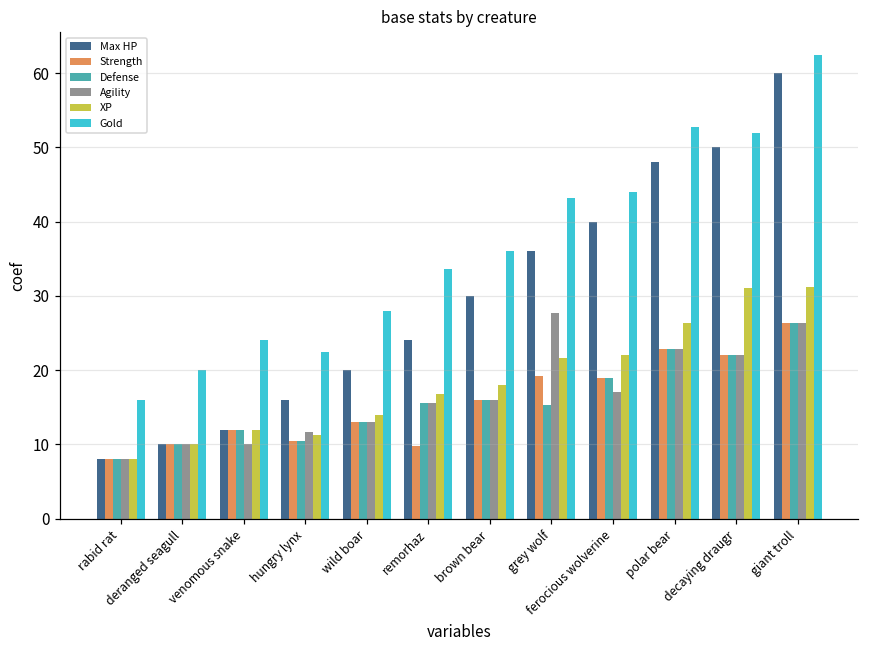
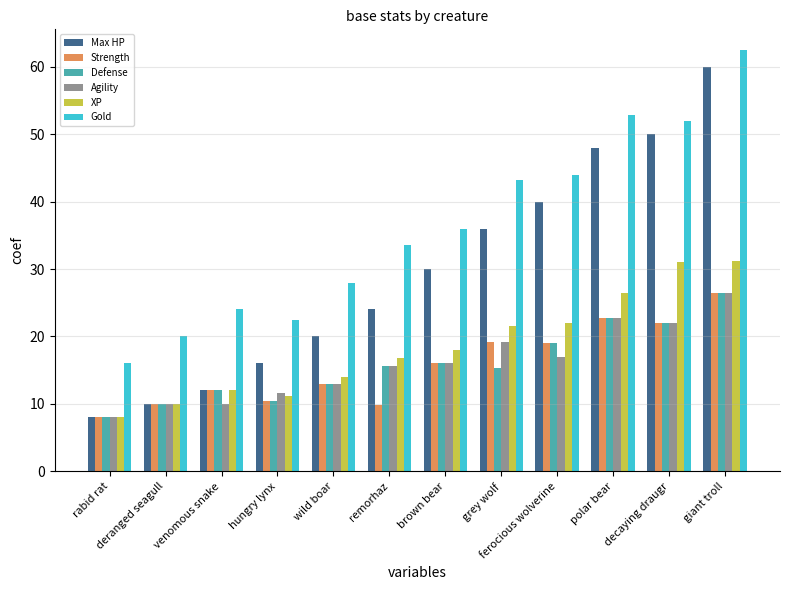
  {
    "Max HP": {
      "rabid rat": 8,
      "deranged seagull": 10,
      "venomous snake": 12,
      "hungry lynx": 16,
      "wild boar": 20,
      "remorhaz": 24,
      "brown bear": 30,
      "grey wolf": 36,
      "ferocious wolverine": 40,
      "polar bear": 48,
      "decaying draugr": 50,
      "giant troll": 60
    },
    "Strength": {
      "rabid rat": 8,
      "deranged seagull": 10,
      "venomous snake": 12,
      "hungry lynx": 10,
      "wild boar": 13,
      "remorhaz": 10,
      "brown bear": 16,
      "grey wolf": 19,
      "ferocious wolverine": 19,
      "polar bear": 23,
      "decaying draugr": 22,
      "giant troll": 26
    },
    "Defense": {
      "rabid rat": 8,
      "deranged seagull": 10,
      "venomous snake": 12,
      "hungry lynx": 10,
      "wild boar": 13,
      "remorhaz": 16,
      "brown bear": 16,
      "grey wolf": 15,
      "ferocious wolverine": 19,
      "polar bear": 23,
      "decaying draugr": 22,
      "giant troll": 26
    },
    "Agility": {
      "rabid rat": 8,
      "deranged seagull": 10,
      "venomous snake": 10,
      "hungry lynx": 12,
      "wild boar": 13,
      "remorhaz": 16,
      "brown bear": 16,
-     "grey wolf": 28,
+     "grey wolf": 19,
      "ferocious wolverine": 17,
      "polar bear": 23,
      "decaying draugr": 22,
      "giant troll": 26
    },
    "XP": {
      "rabid rat": 8,
      "deranged seagull": 10,
      "venomous snake": 12,
      "hungry lynx": 11,
      "wild boar": 14,
      "remorhaz": 17,
      "brown bear": 18,
      "grey wolf": 22,
      "ferocious wolverine": 22,
      "polar bear": 26,
      "decaying draugr": 31,
      "giant troll": 31
    },
    "Gold": {
      "rabid rat": 16,
      "deranged seagull": 20,
      "venomous snake": 24,
      "hungry lynx": 22,
      "wild boar": 28,
      "remorhaz": 34,
      "brown bear": 36,
      "grey wolf": 43,
      "ferocious wolverine": 44,
      "polar bear": 53,
      "decaying draugr": 52,
      "giant troll": 62
    }
  }
